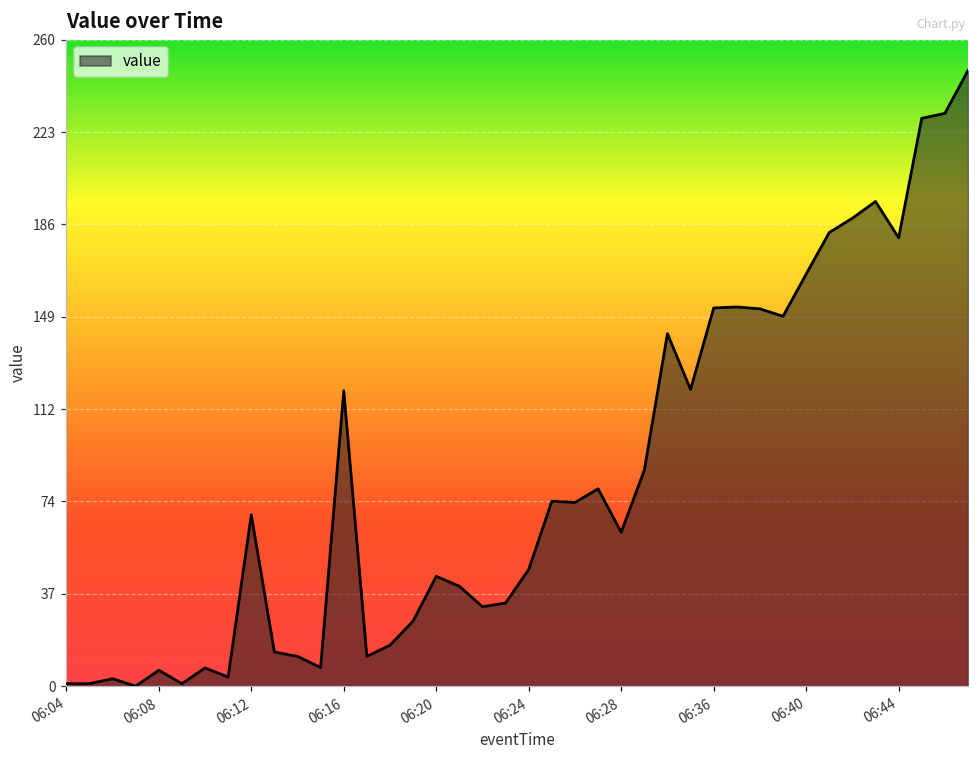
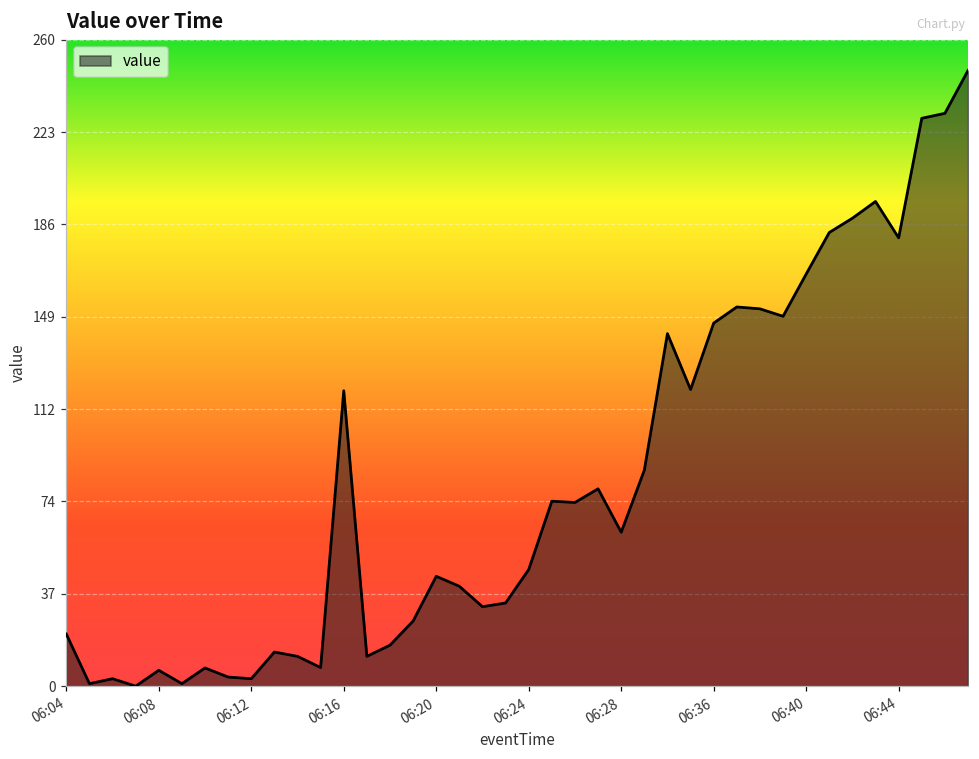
  {
-   "06:04": 1,
+   "06:04": 21,
    "06:08": 6,
-   "06:12": 69,
+   "06:12": 3,
    "06:16": 119,
    "06:20": 44,
    "06:24": 47,
    "06:28": 62,
-   "06:36": 152,
+   "06:36": 146,
    "06:40": 166,
    "06:44": 181
  }
